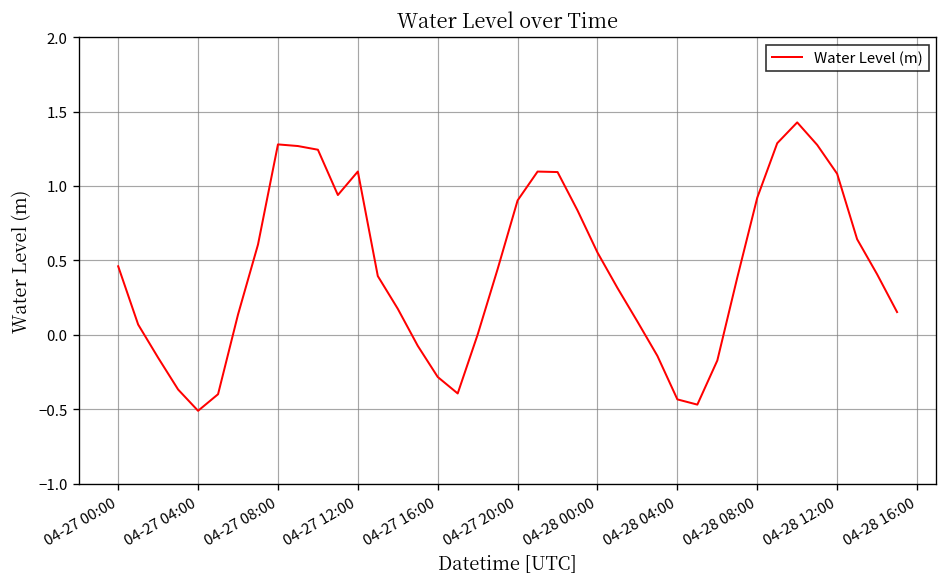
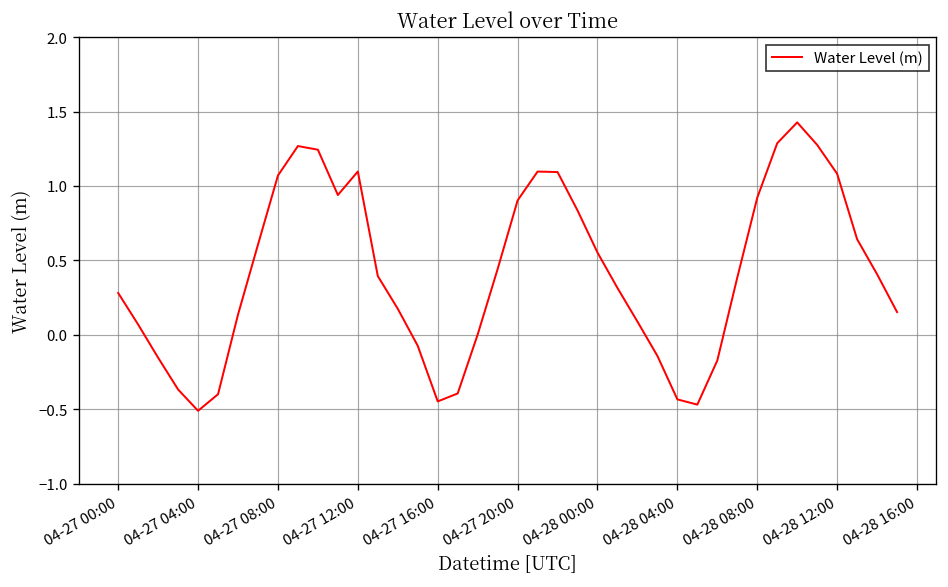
  {
-   "04-27 00:00": 0.46,
+   "04-27 00:00": 0.28,
    "04-27 04:00": -0.51,
-   "04-27 08:00": 1.28,
+   "04-27 08:00": 1.07,
    "04-27 12:00": 1.10,
-   "04-27 16:00": -0.28,
+   "04-27 16:00": -0.45,
    "04-27 20:00": 0.90,
    "04-28 00:00": 0.55,
    "04-28 04:00": -0.43,
    "04-28 08:00": 0.92,
    "04-28 12:00": 1.08
  }
